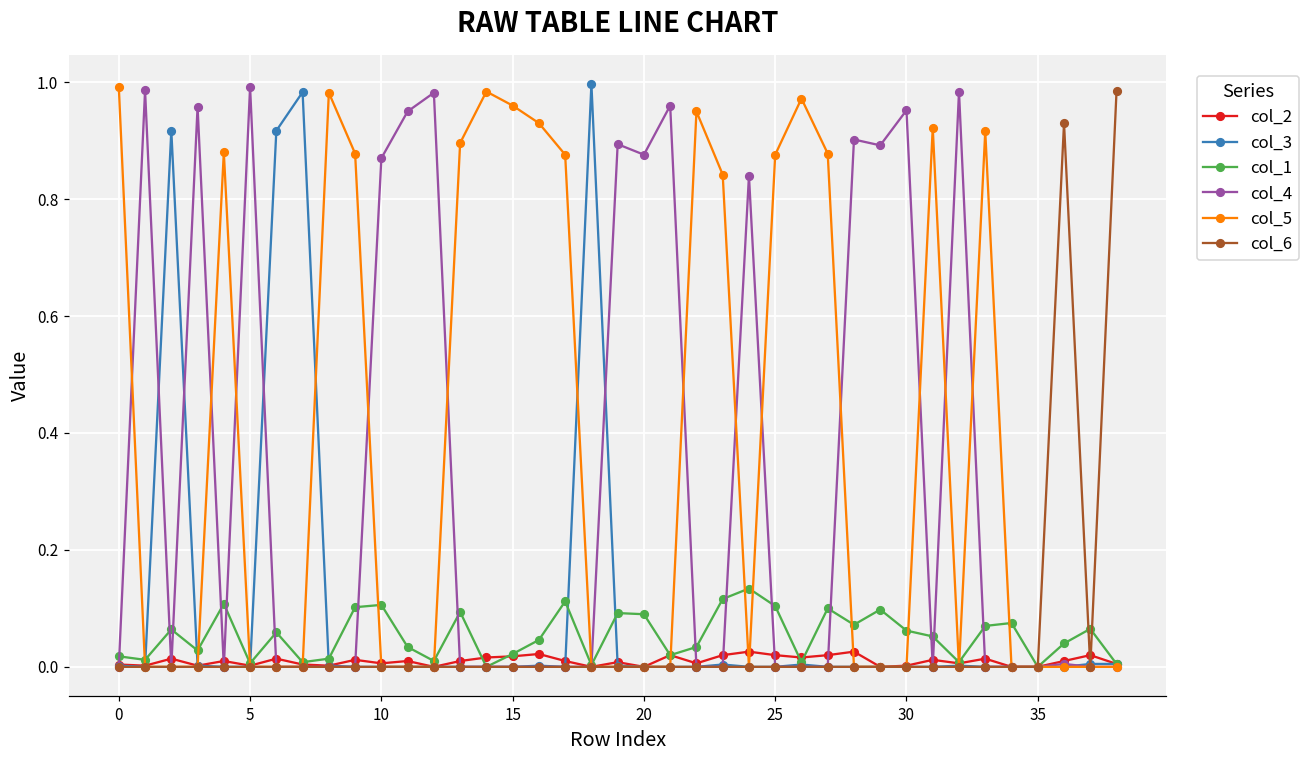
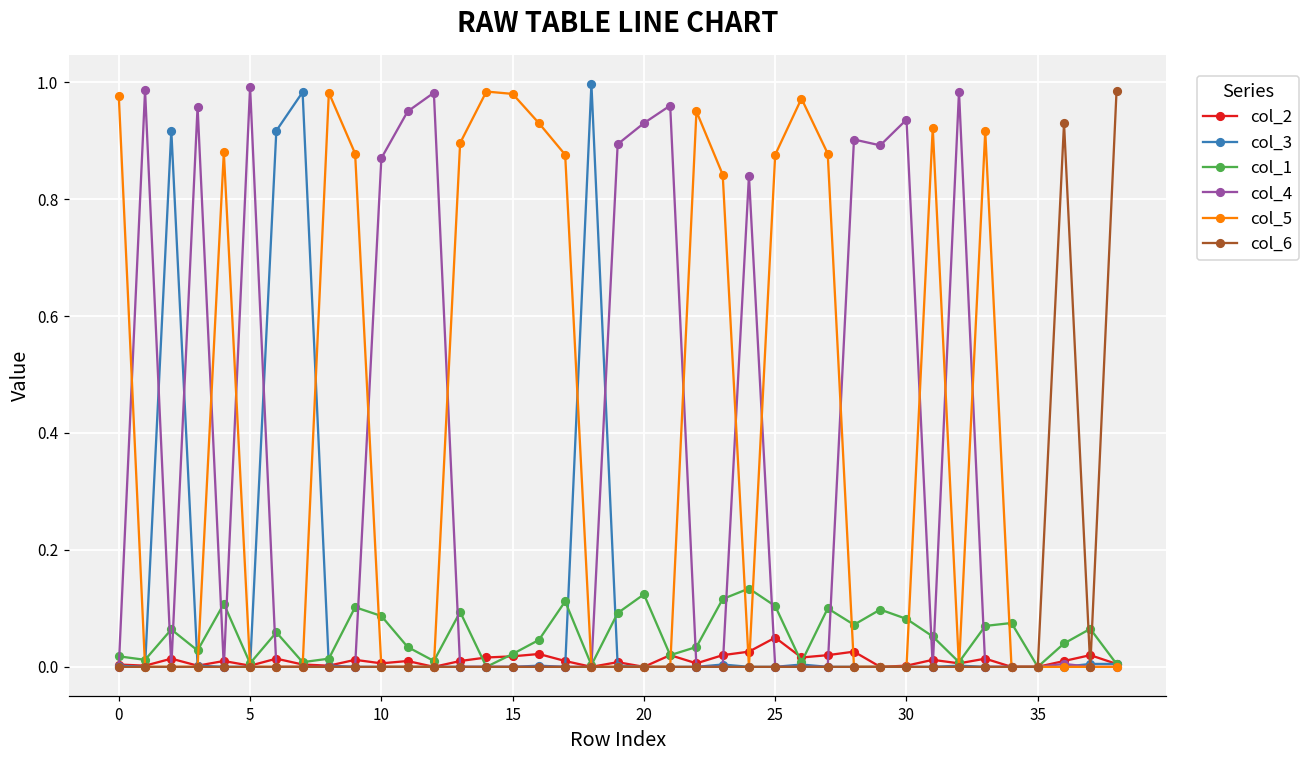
  {
    "col_2": {
      "10": 0.01,
-     "25": 0.02
+     "25": 0.05
    },
    "col_1": {
      "0": 0.02,
-     "10": 0.11,
-     "20": 0.09,
+     "10": 0.09,
+     "20": 0.12,
      "25": 0.10,
-     "30": 0.06
+     "30": 0.08
    },
    "col_4": {
      "5": 0.99,
      "10": 0.87,
-     "20": 0.88,
-     "30": 0.95
+     "20": 0.93,
+     "30": 0.94
    },
    "col_5": {
-     "0": 0.99,
-     "15": 0.96,
+     "0": 0.98,
+     "15": 0.98,
      "25": 0.88
    }
  }
